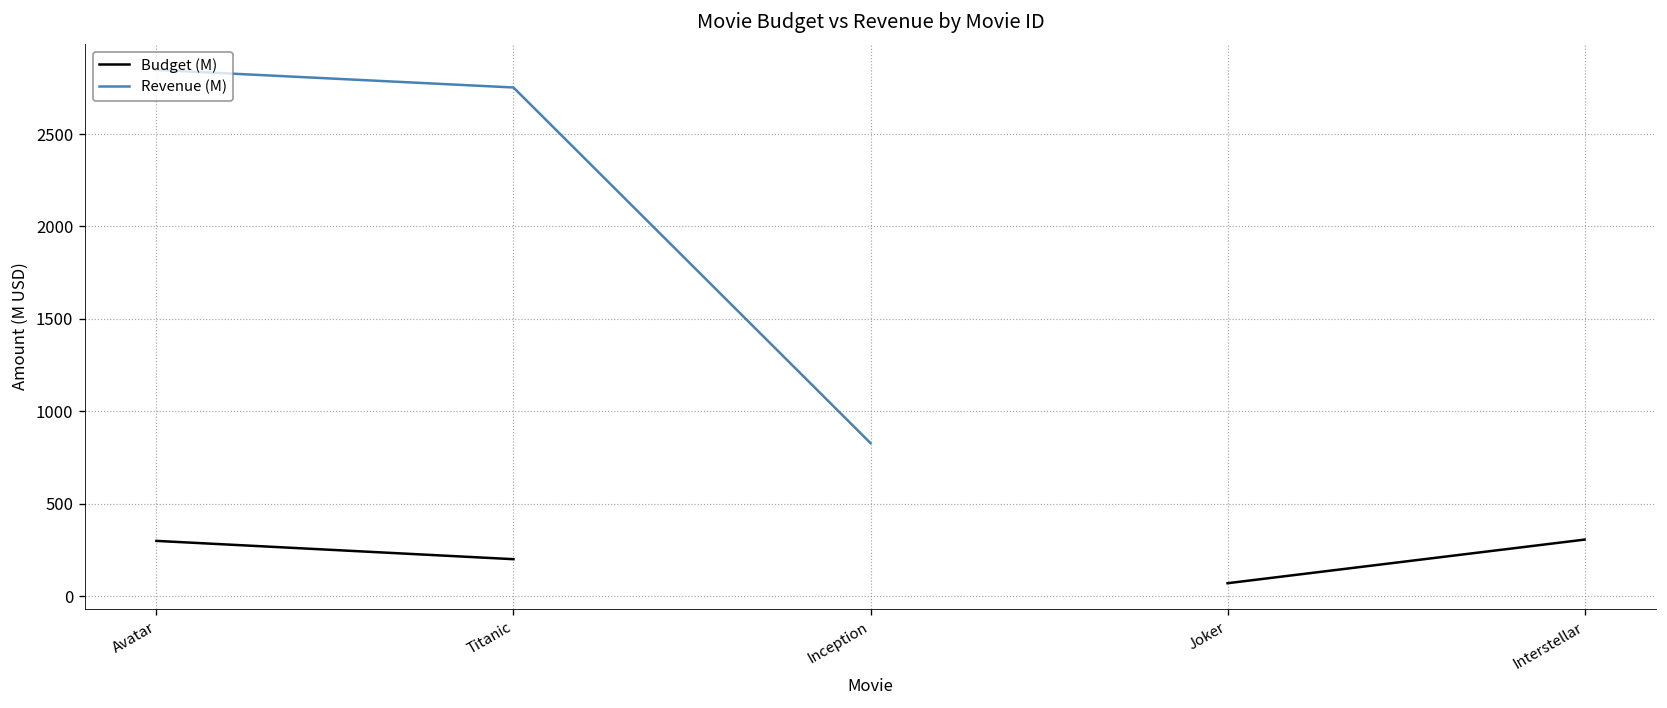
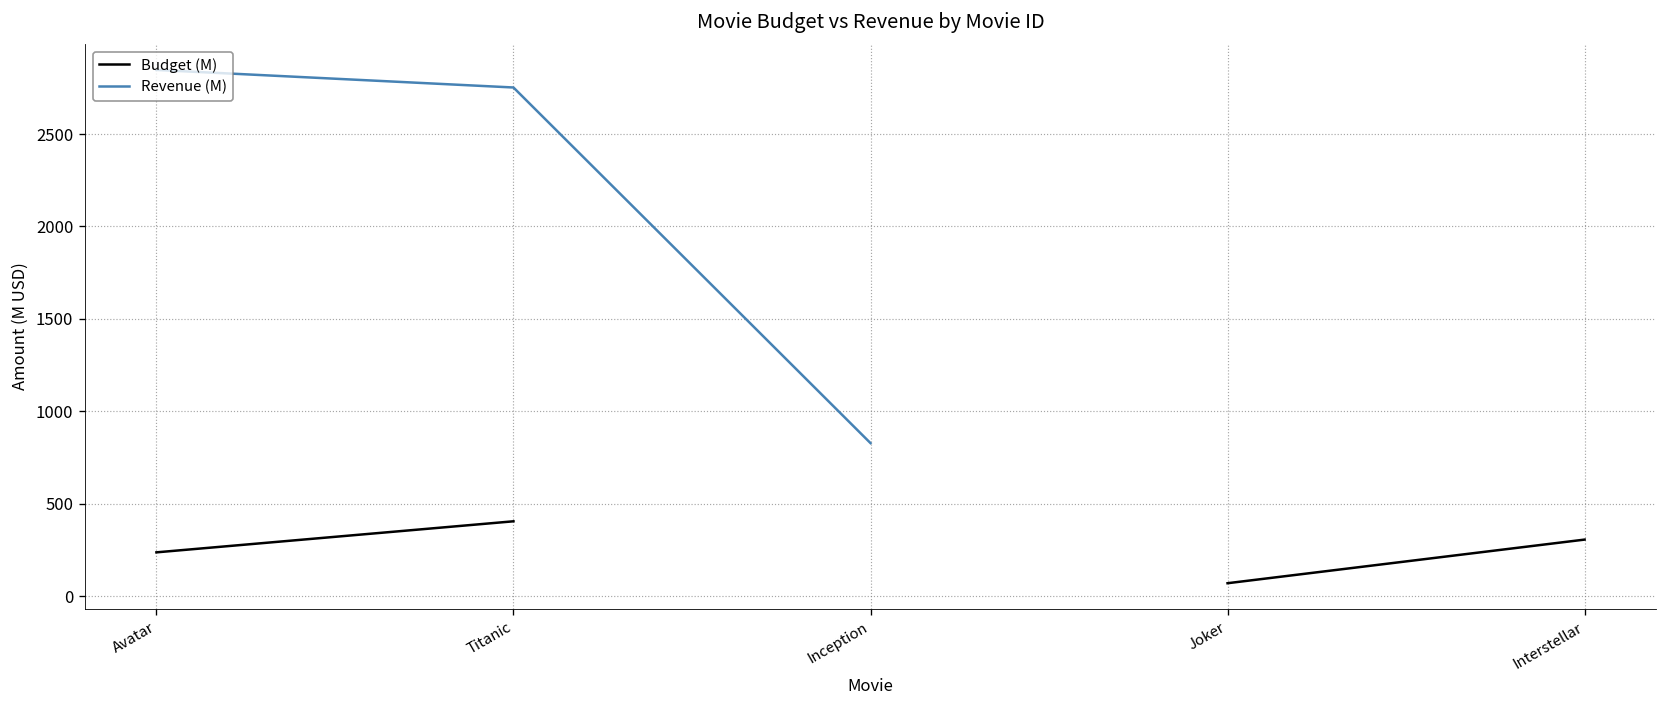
  {
    "Budget (M)": {
-     "Avatar": 300,
-     "Titanic": 200,
+     "Avatar": 240,
+     "Titanic": 410,
      "Joker": 70,
      "Interstellar": 310
    },
    "Revenue (M)": {
      "Titanic": 2750,
      "Inception": 830,
      "Interstellar": 680
    }
  }
